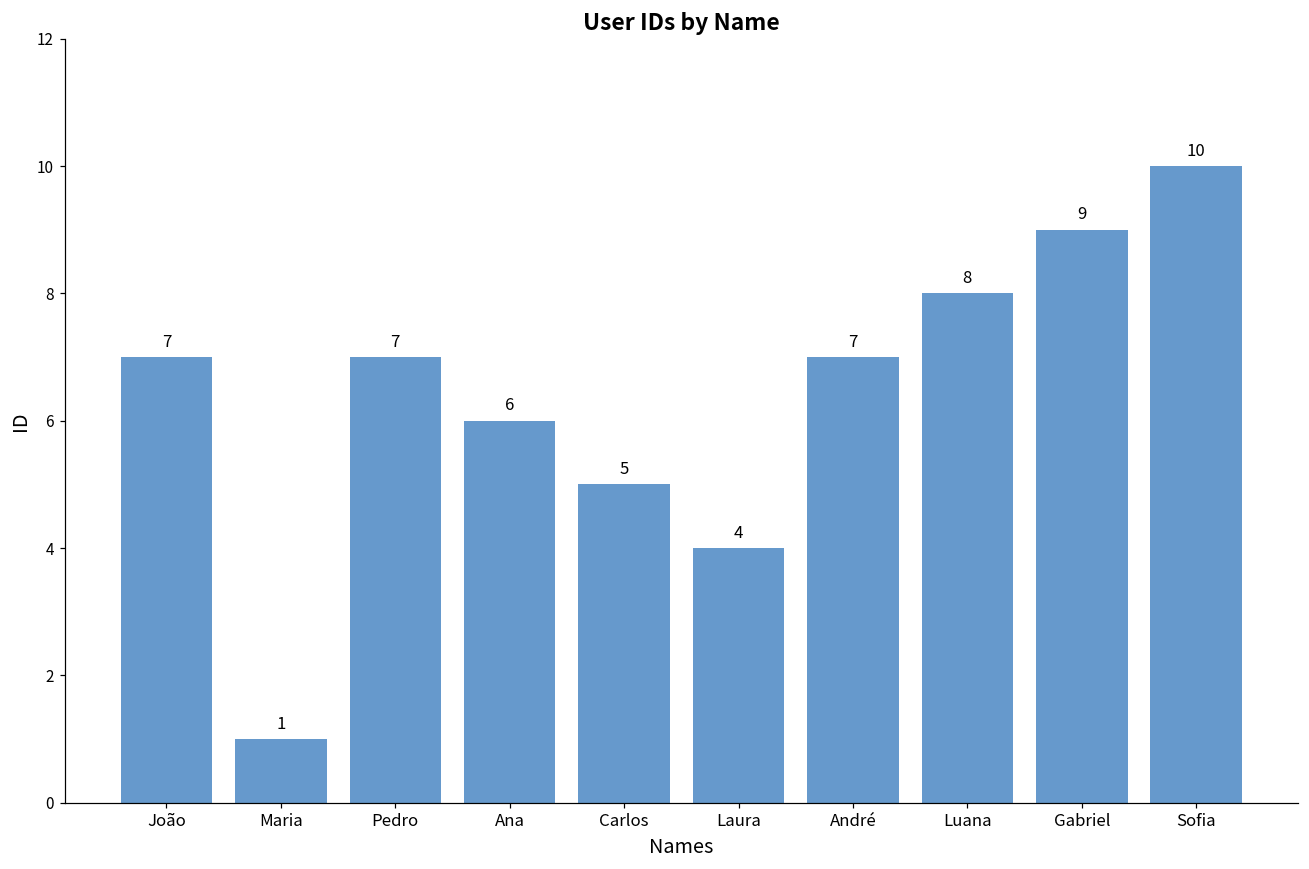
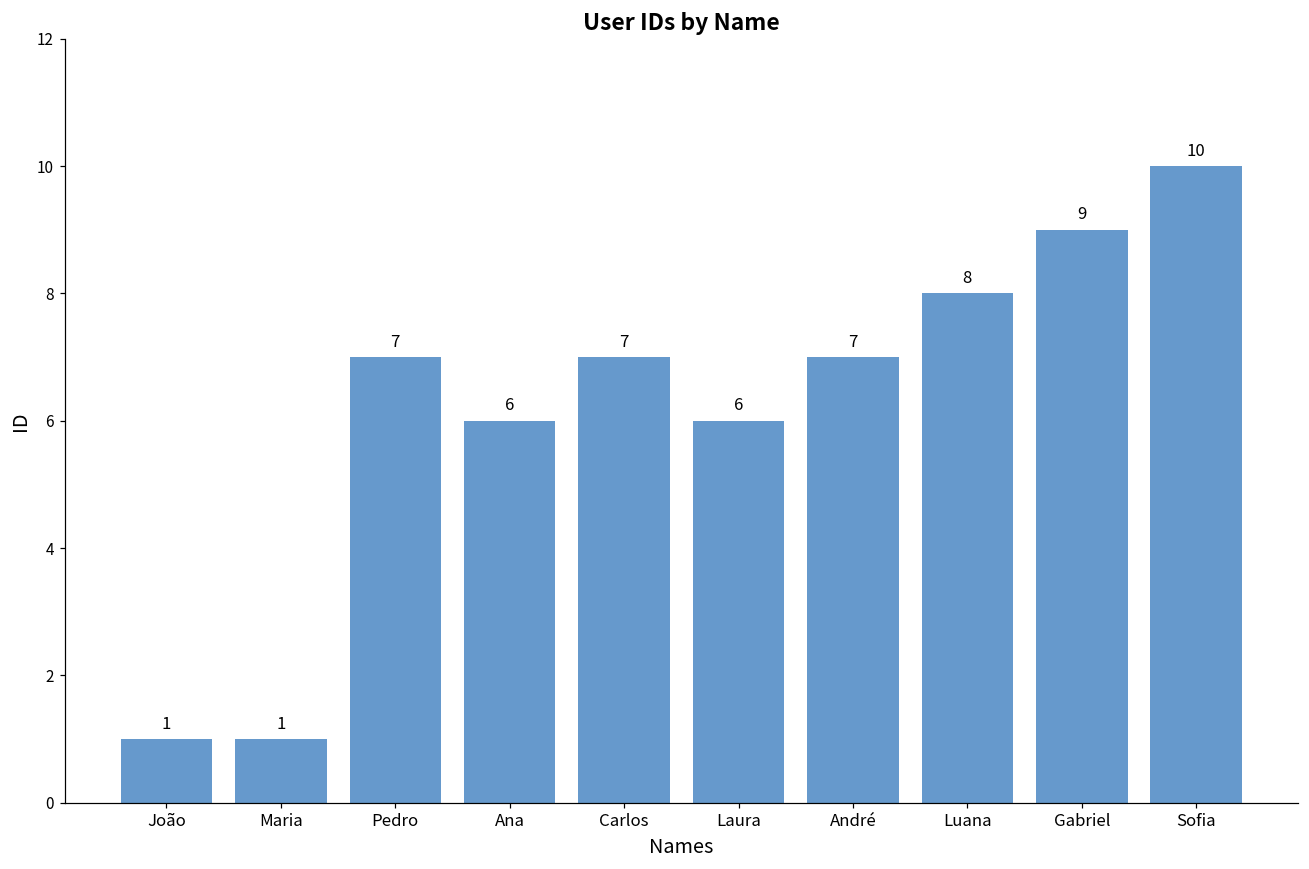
  {
-   "João": 7,
+   "João": 1,
    "Maria": 1,
    "Pedro": 7,
    "Ana": 6,
-   "Carlos": 5,
-   "Laura": 4,
+   "Carlos": 7,
+   "Laura": 6,
    "André": 7,
    "Luana": 8,
    "Gabriel": 9,
    "Sofia": 10
  }
